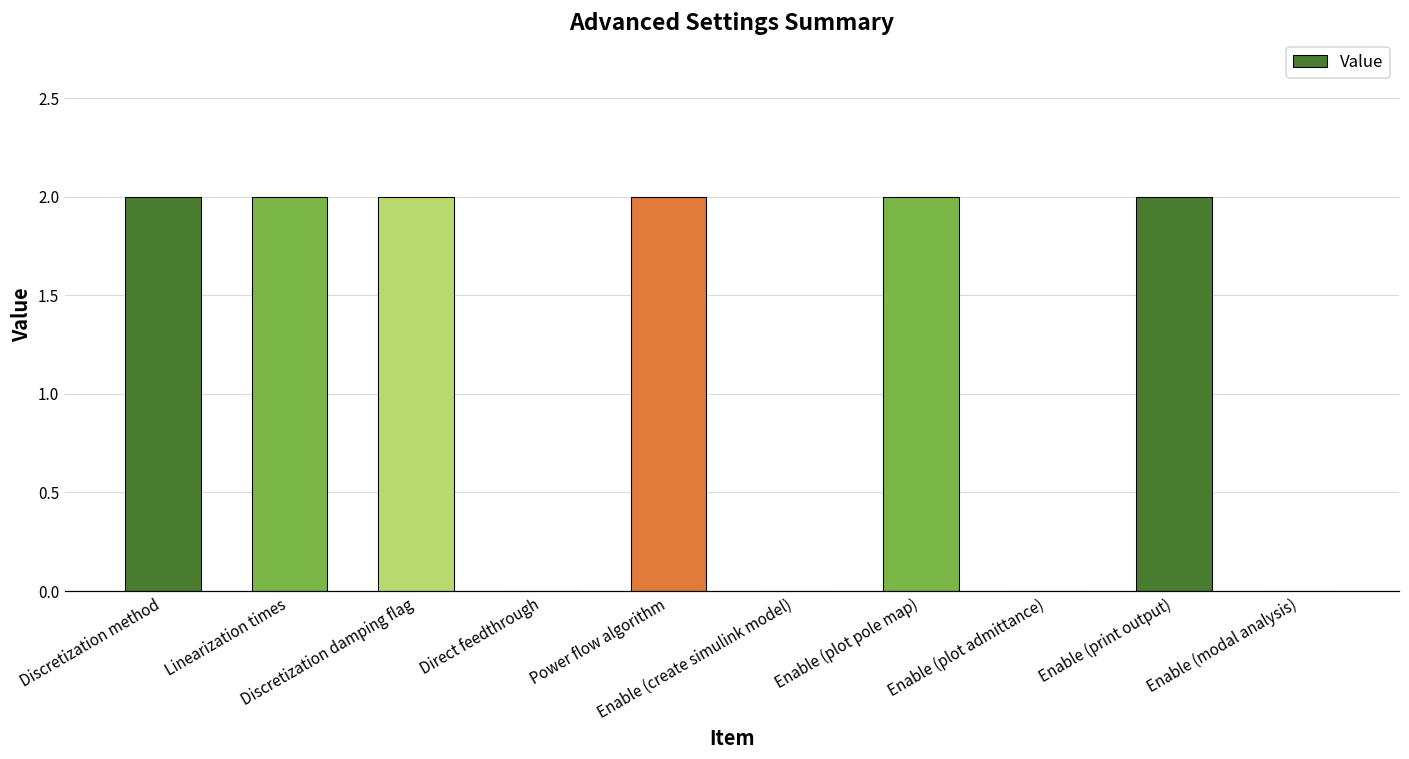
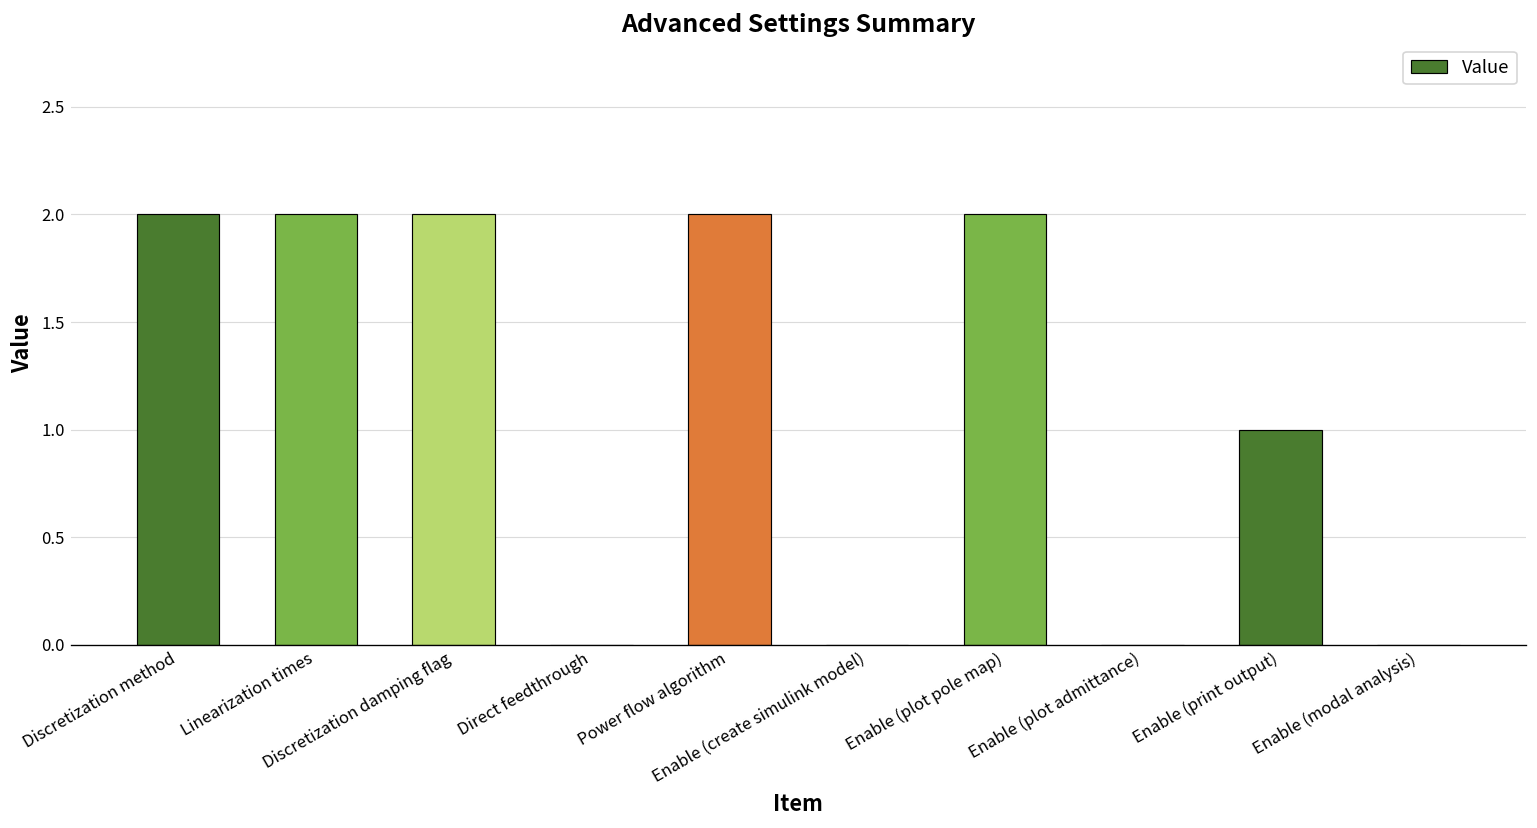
  {
    "Discretization method": 2,
    "Linearization times": 2,
    "Discretization damping flag": 2,
    "Direct feedthrough": 0,
    "Power flow algorithm": 2,
    "Enable (create simulink model)": 0,
    "Enable (plot pole map)": 2,
    "Enable (plot admittance)": 0,
-   "Enable (print output)": 2,
+   "Enable (print output)": 1,
    "Enable (modal analysis)": 0
  }
